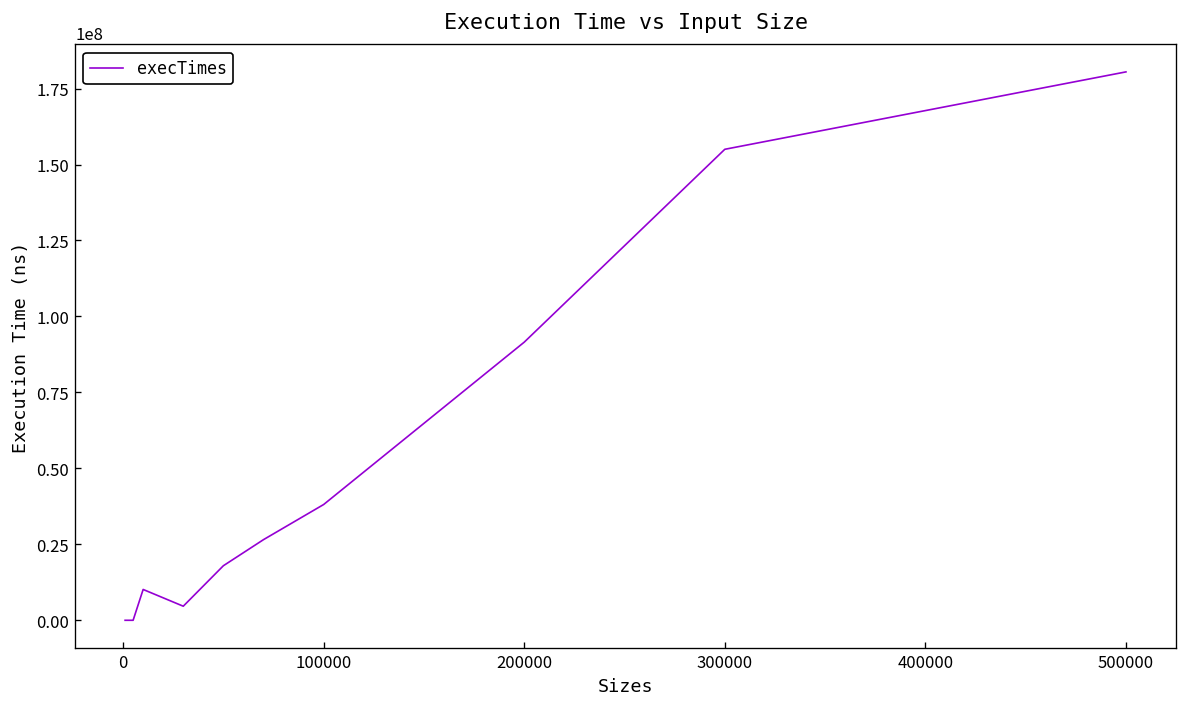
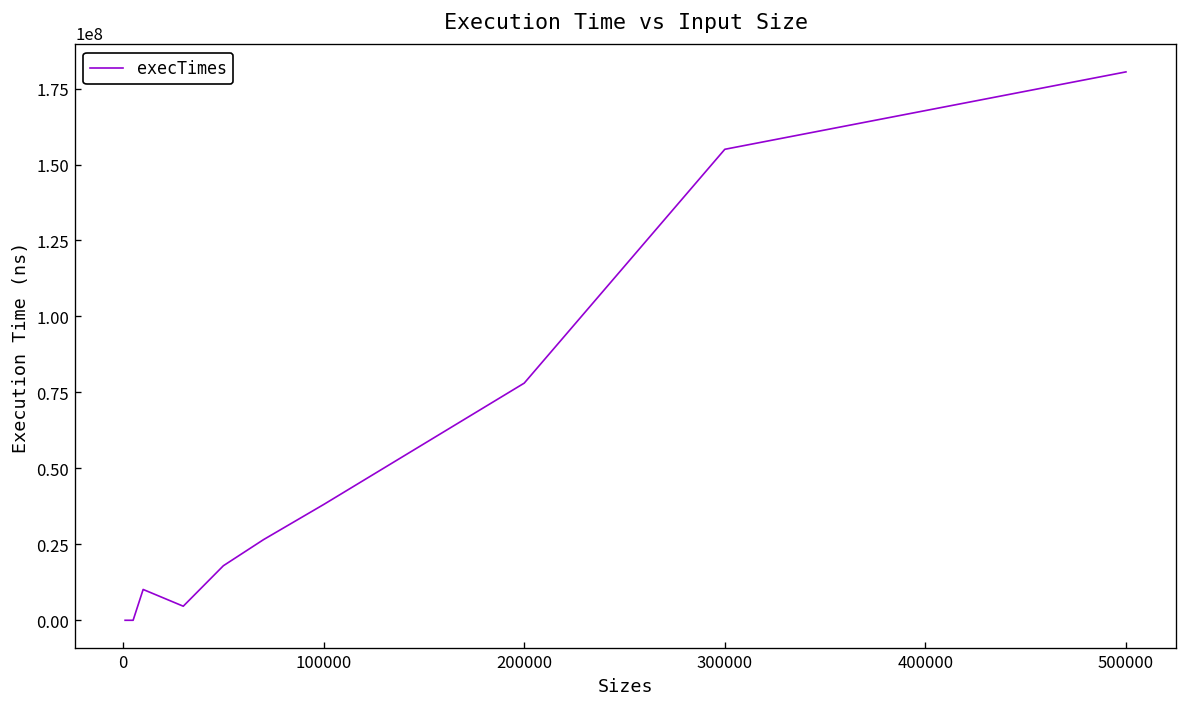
  {
    "100000": 38000000,
-   "200000": 92000000,
+   "200000": 78000000,
    "300000": 155000000,
    "500000": 180000000
  }
